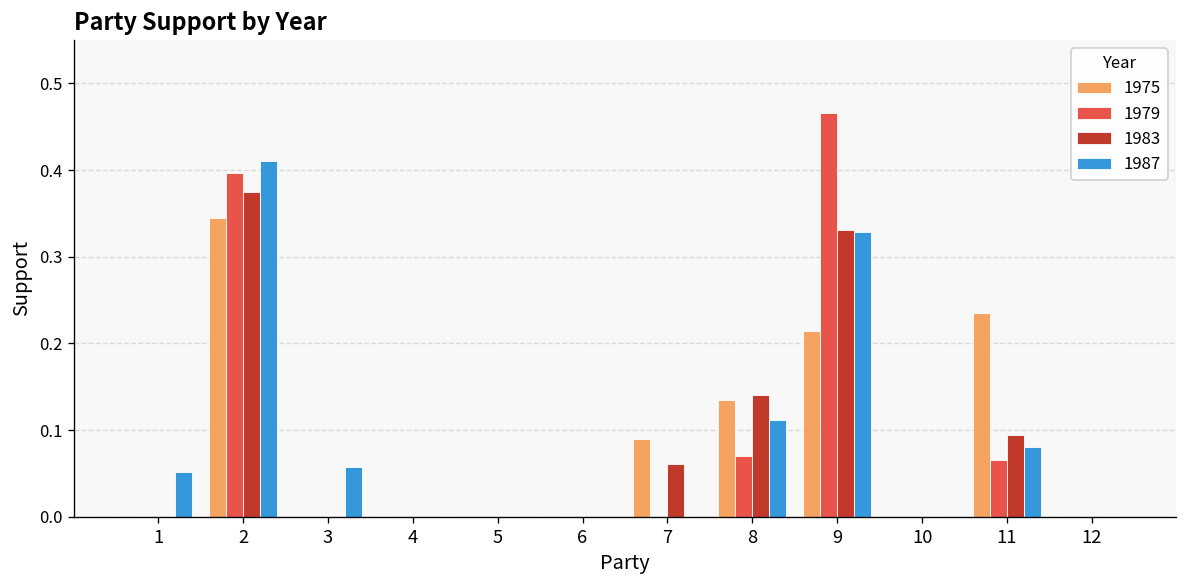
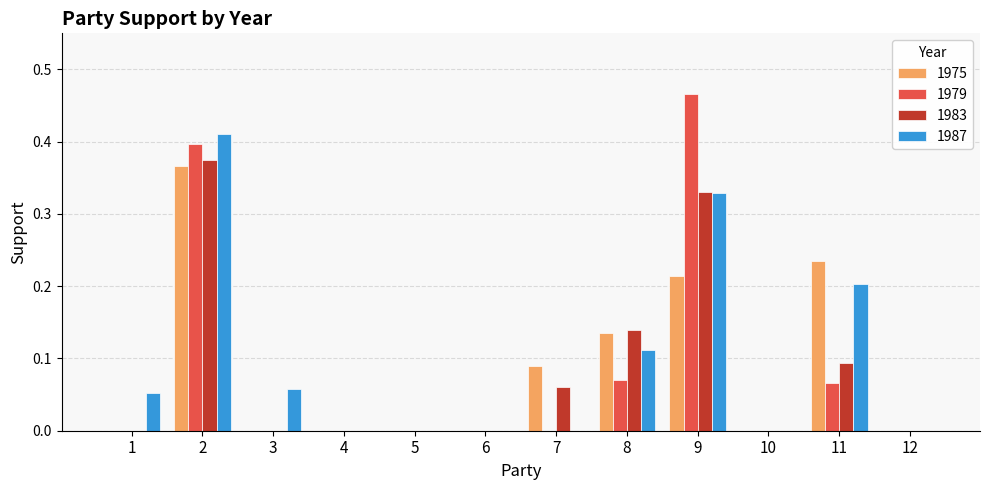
  {
    "1975": {
      "1": 0.00,
-     "2": 0.35,
+     "2": 0.37,
      "3": 0.00,
      "4": 0.00,
      "5": 0.00,
      "6": 0.00,
      "7": 0.09,
      "8": 0.14,
      "9": 0.21,
      "10": 0.00,
      "11": 0.24,
      "12": 0.00
    },
    "1987": {
      "1": 0.05,
      "2": 0.41,
      "3": 0.06,
      "4": 0.00,
      "5": 0.00,
      "6": 0.00,
      "7": 0.00,
      "8": 0.11,
      "9": 0.33,
      "10": 0.00,
-     "11": 0.08,
+     "11": 0.20,
      "12": 0.00
    }
  }
